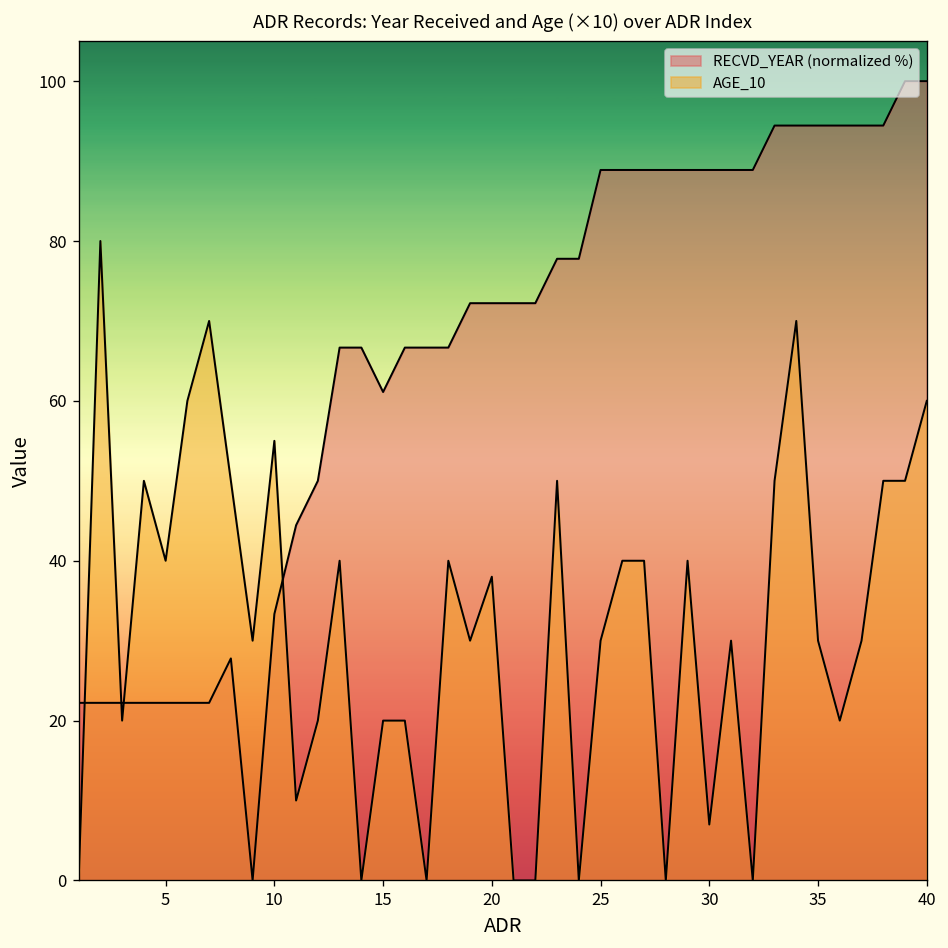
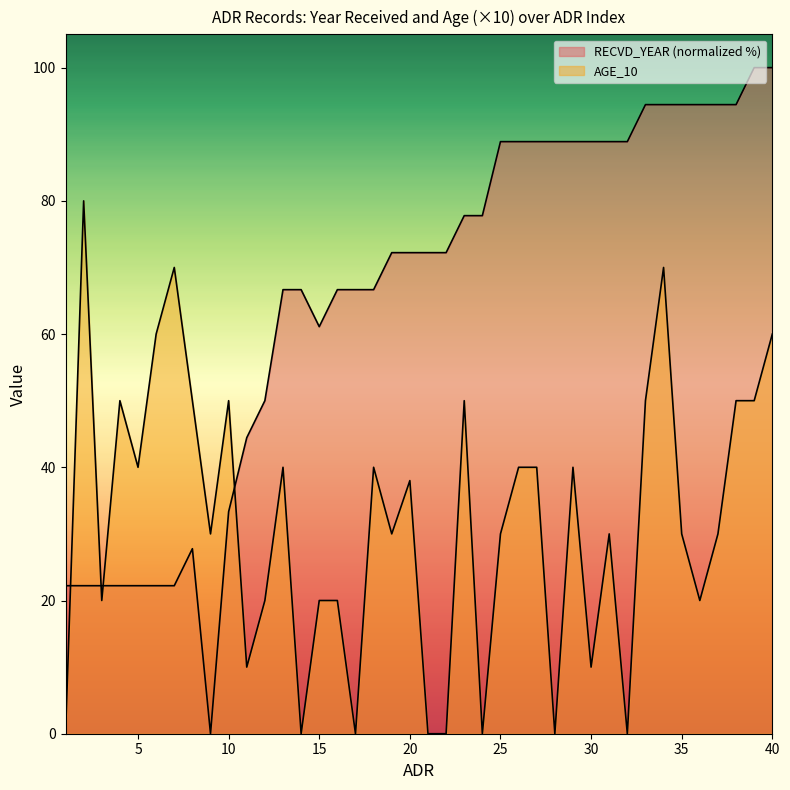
  {
    "RECVD_YEAR (normalized %)": {
      "5": 22,
      "10": 33,
      "15": 61,
      "20": 72,
      "25": 89,
      "30": 89,
      "35": 94,
      "40": 100
    },
    "AGE_10": {
      "5": 40,
-     "10": 55,
+     "10": 50,
      "15": 20,
      "20": 38,
      "25": 30,
-     "30": 7,
+     "30": 10,
      "35": 30,
      "40": 60
    }
  }
